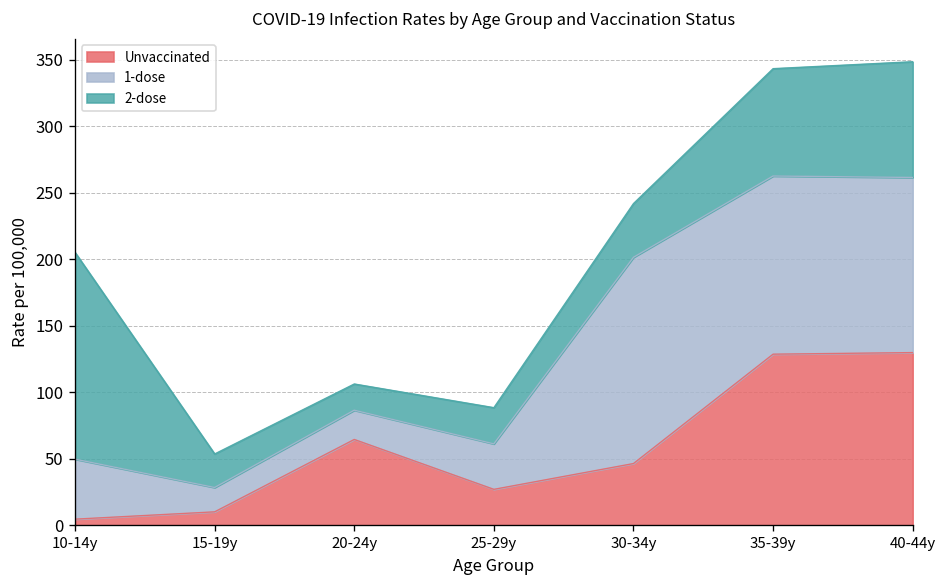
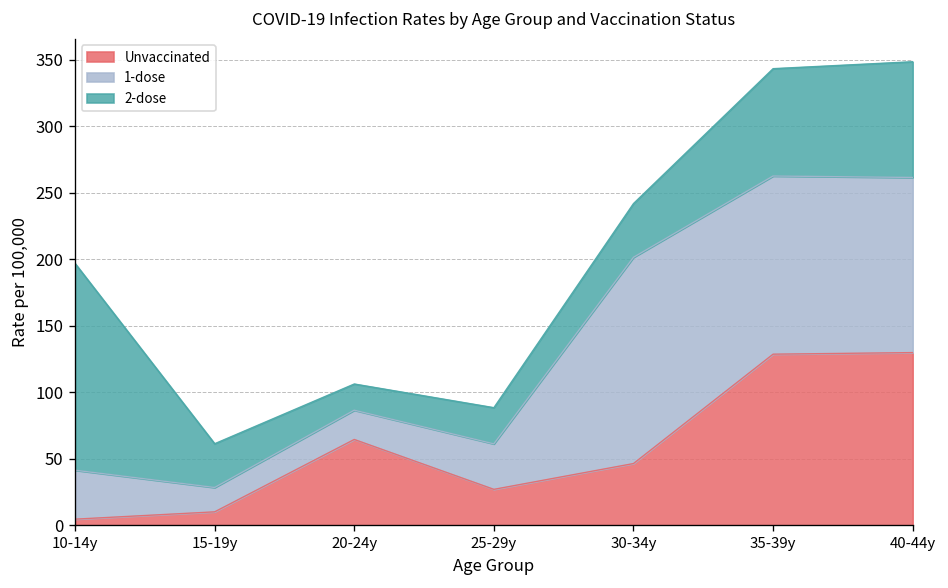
  {
    "Unvaccinated": {
      "10-14y": 5,
      "15-19y": 10,
      "20-24y": 65,
      "25-29y": 27,
      "30-34y": 46,
      "35-39y": 129,
      "40-44y": 130
    },
    "1-dose": {
-     "10-14y": 45,
+     "10-14y": 37,
      "15-19y": 18,
      "20-24y": 22,
      "25-29y": 34,
      "30-34y": 155,
      "35-39y": 134,
      "40-44y": 132
    },
    "2-dose": {
      "10-14y": 155,
-     "15-19y": 25,
+     "15-19y": 33,
      "20-24y": 20,
      "25-29y": 27,
      "30-34y": 40,
      "35-39y": 81,
      "40-44y": 87
    }
  }
